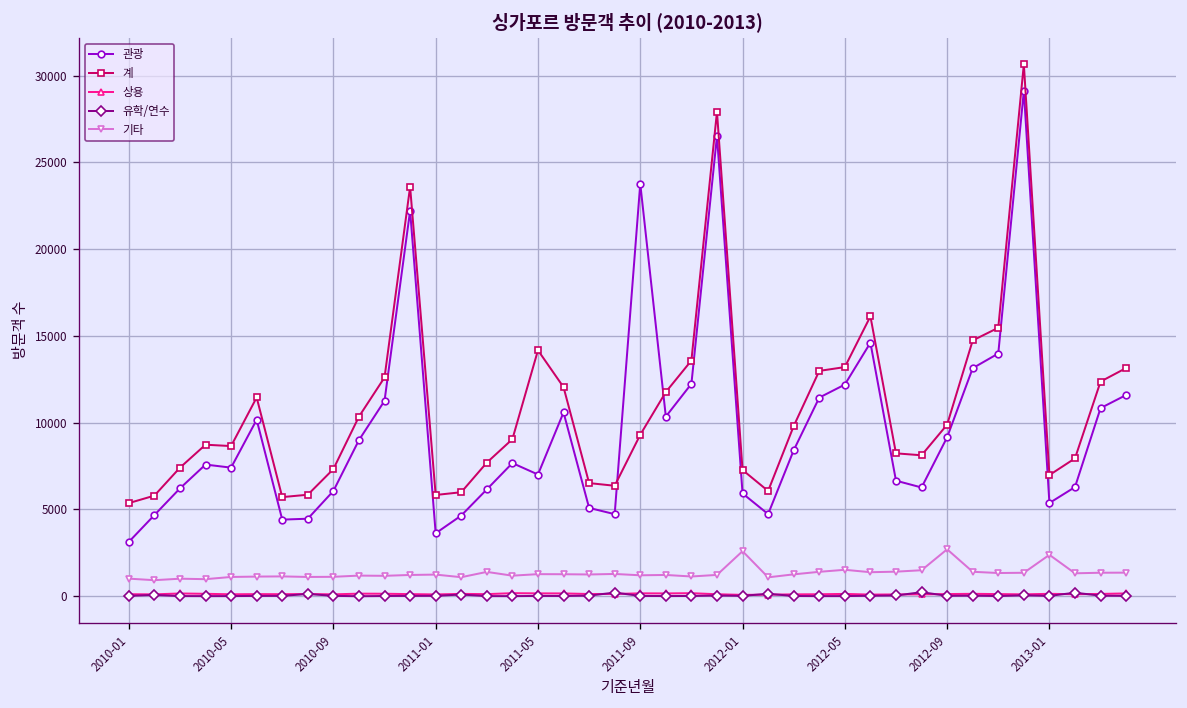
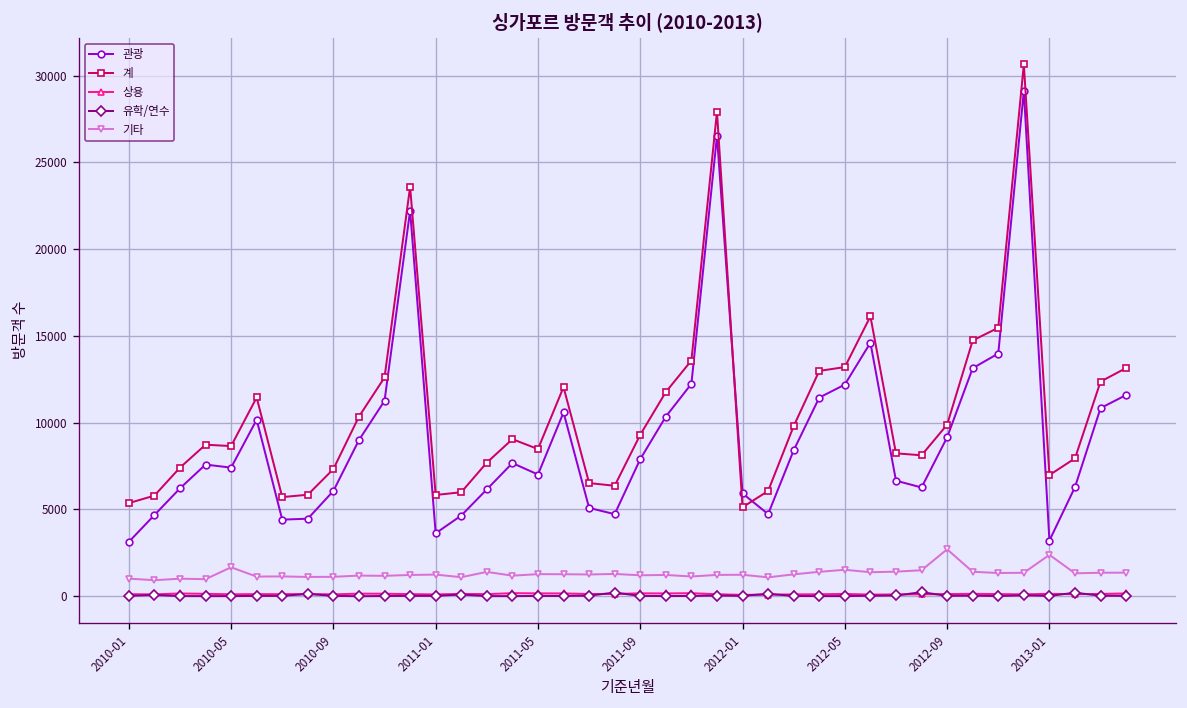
  {
    "관광": {
      "2010-01": 3100,
      "2010-05": 7400,
      "2010-09": 6100,
      "2011-01": 3600,
      "2011-05": 7000,
-     "2011-09": 23800,
+     "2011-09": 7900,
      "2012-01": 5900,
      "2012-05": 12200,
      "2012-09": 9200,
-     "2013-01": 5400
+     "2013-01": 3200
    },
    "계": {
      "2010-01": 5400,
      "2010-05": 8700,
      "2010-09": 7300,
      "2011-01": 5800,
-     "2011-05": 14200,
+     "2011-05": 8500,
      "2011-09": 9300,
-     "2012-01": 7300,
+     "2012-01": 5100,
      "2012-05": 13200,
      "2012-09": 9900,
      "2013-01": 7000
    },
    "기타": {
      "2010-01": 1000,
-     "2010-05": 1100,
+     "2010-05": 1700,
      "2010-09": 1100,
      "2011-01": 1300,
      "2011-05": 1300,
      "2011-09": 1200,
-     "2012-01": 2600,
+     "2012-01": 1200,
      "2012-05": 1500,
      "2012-09": 2700,
      "2013-01": 2400
    }
  }
